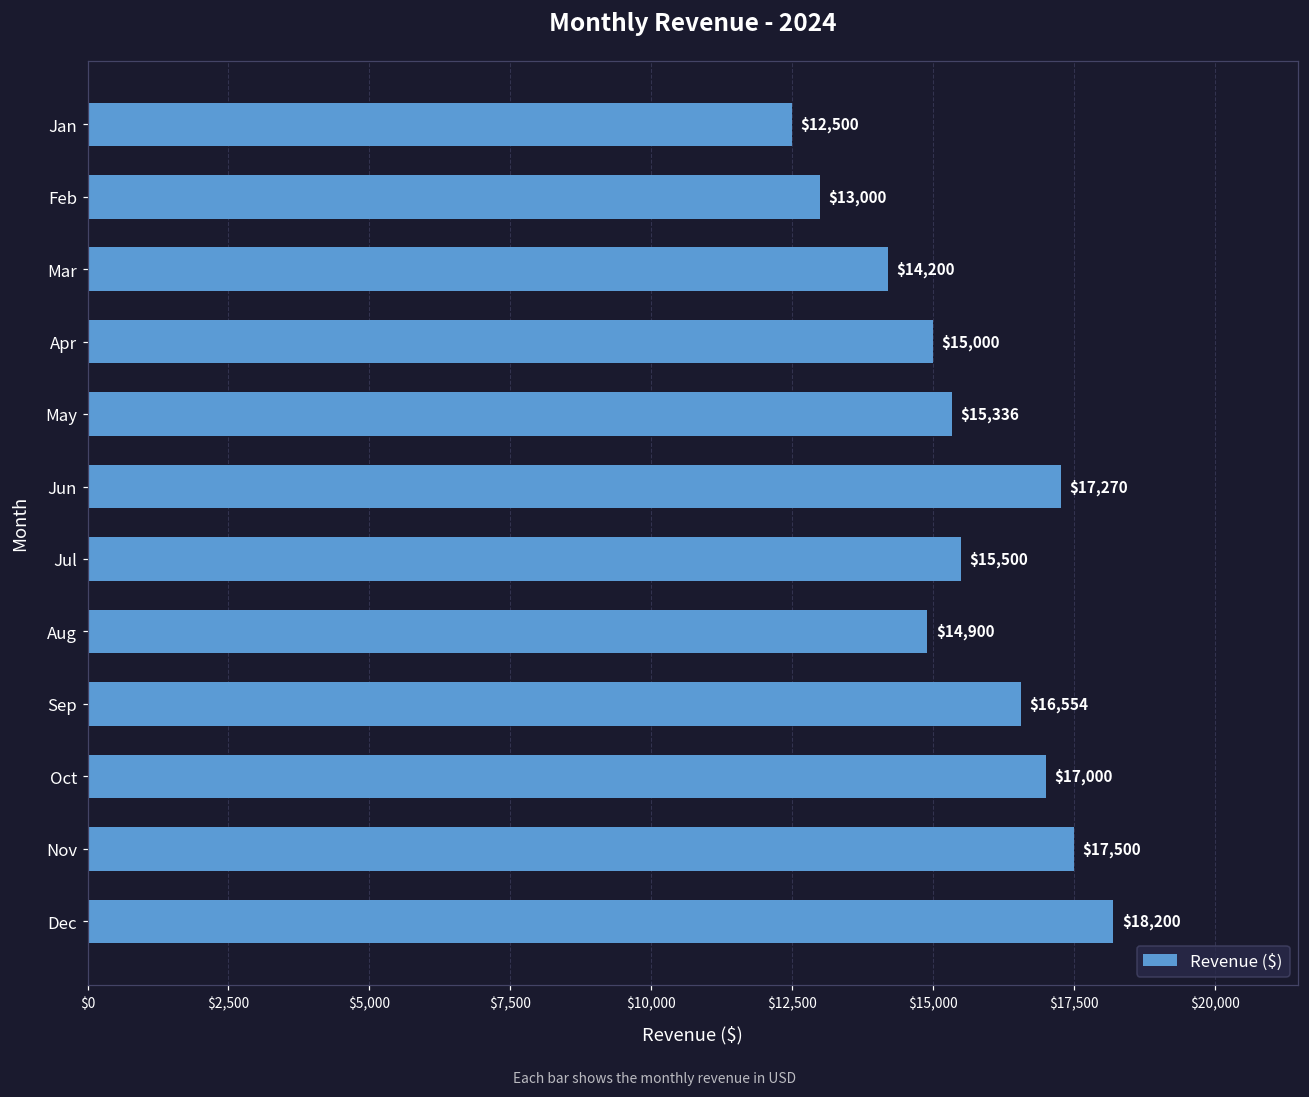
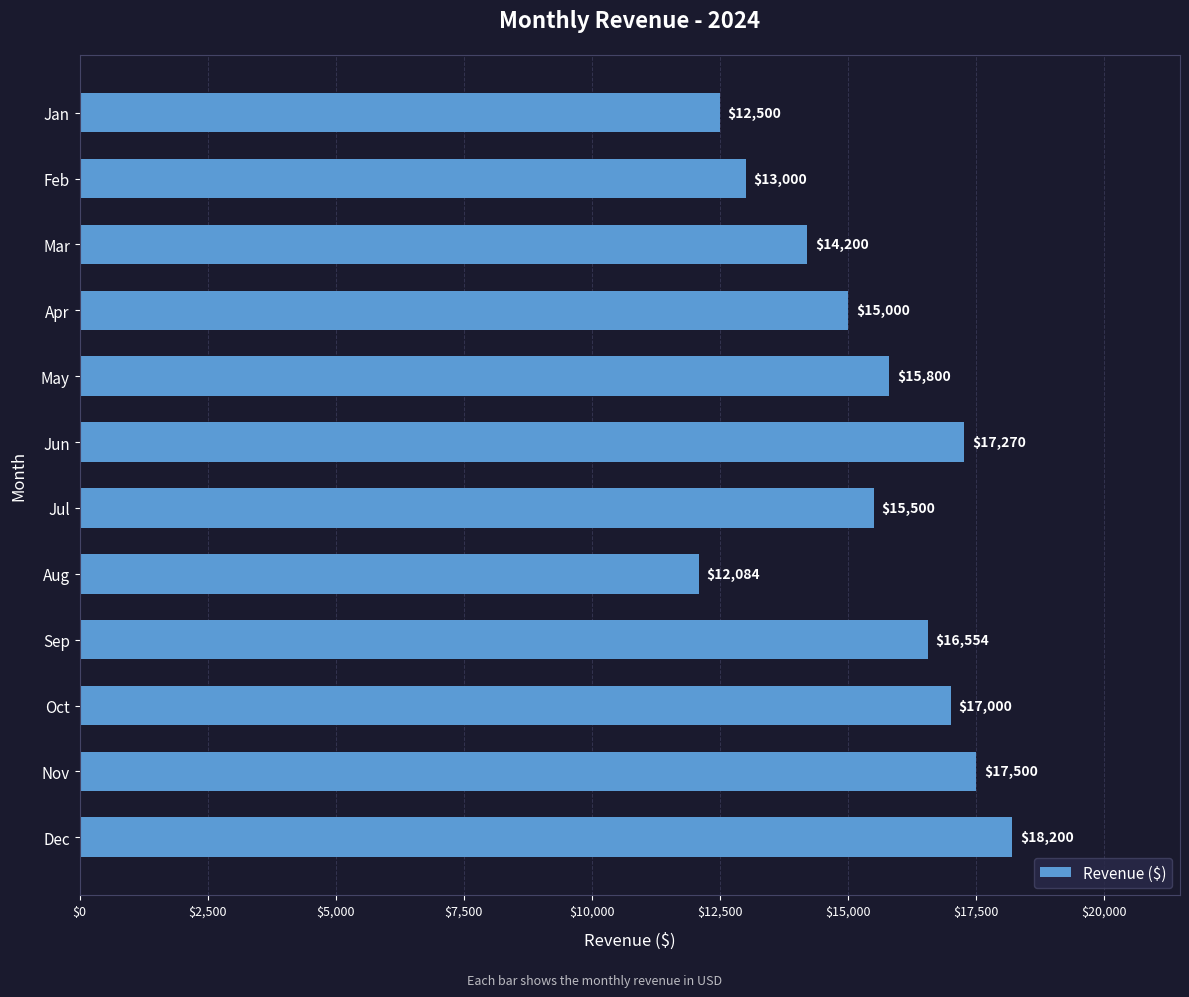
  {
    "Jan": "$12,500",
    "Feb": "$13,000",
    "Mar": "$14,200",
    "Apr": "$15,000",
-   "May": "$15,336",
+   "May": "$15,800",
    "Jun": "$17,270",
    "Jul": "$15,500",
-   "Aug": "$14,900",
+   "Aug": "$12,084",
    "Sep": "$16,554",
    "Oct": "$17,000",
    "Nov": "$17,500",
    "Dec": "$18,200"
  }
